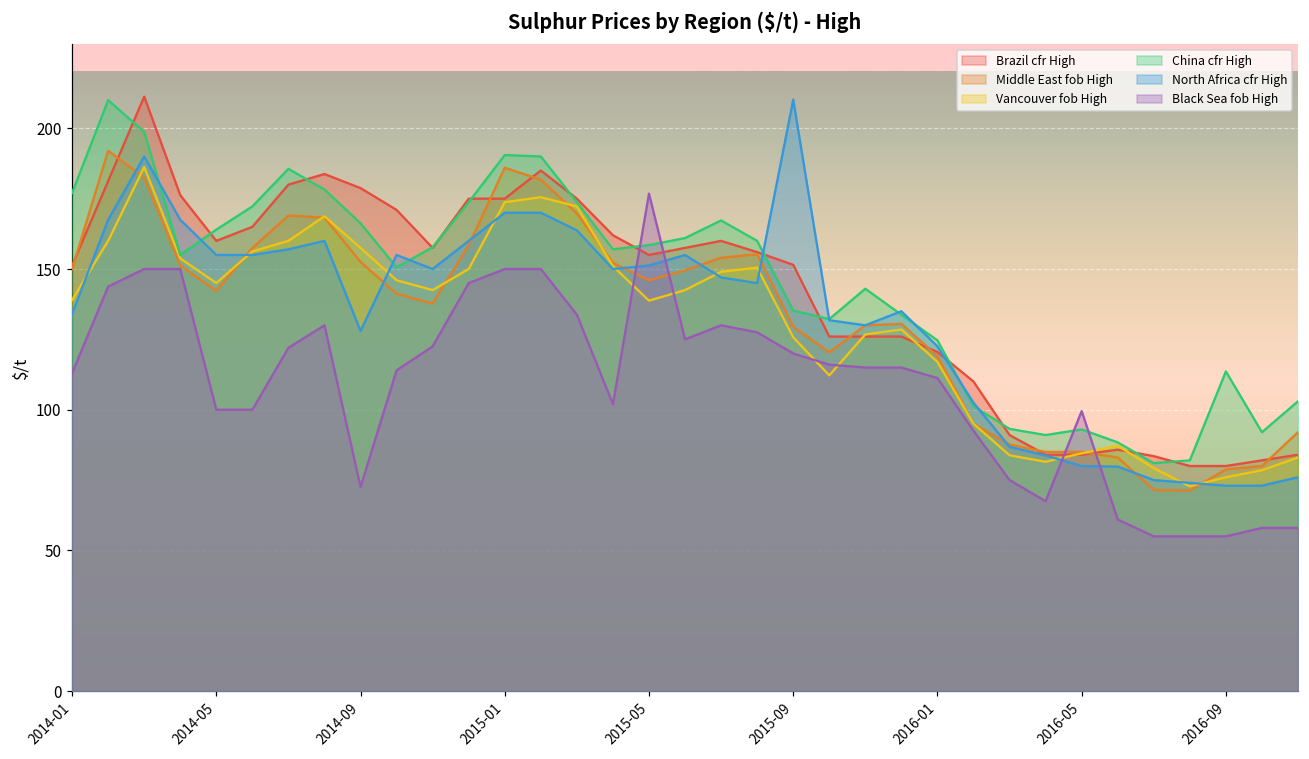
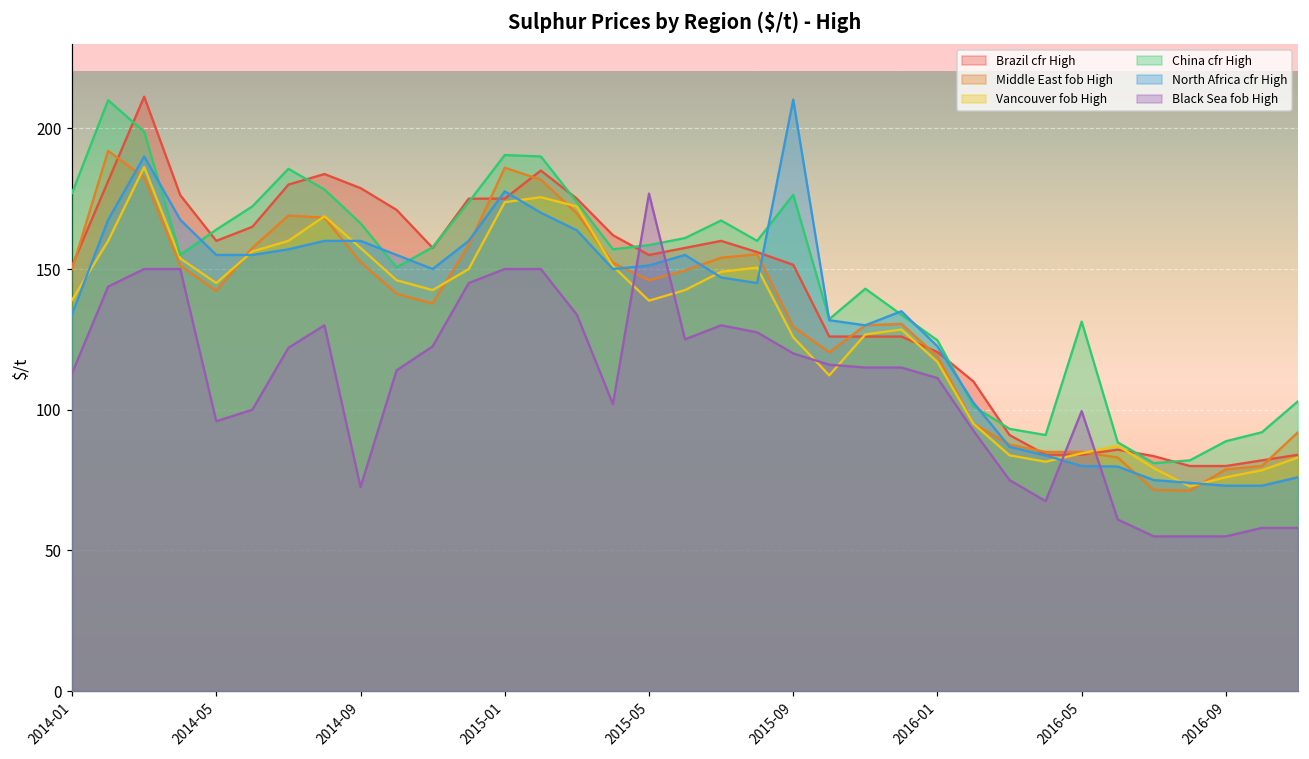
  {
    "China cfr High": {
      "2014-01": 177,
      "2014-05": 164,
      "2014-09": 166,
      "2015-01": 191,
      "2015-05": 159,
-     "2015-09": 135,
+     "2015-09": 176,
      "2016-01": 125,
-     "2016-05": 93,
-     "2016-09": 114
+     "2016-05": 131,
+     "2016-09": 89
    },
    "North Africa cfr High": {
      "2014-01": 134,
      "2014-05": 155,
-     "2014-09": 128,
-     "2015-01": 170,
+     "2014-09": 160,
+     "2015-01": 178,
      "2015-05": 151,
      "2015-09": 210,
      "2016-01": 123,
      "2016-05": 80,
      "2016-09": 73
    },
    "Black Sea fob High": {
      "2014-01": 113,
-     "2014-05": 100,
+     "2014-05": 96,
      "2014-09": 73,
      "2015-01": 150,
      "2015-05": 177,
      "2015-09": 120,
      "2016-01": 111,
      "2016-05": 100,
      "2016-09": 55
    }
  }
